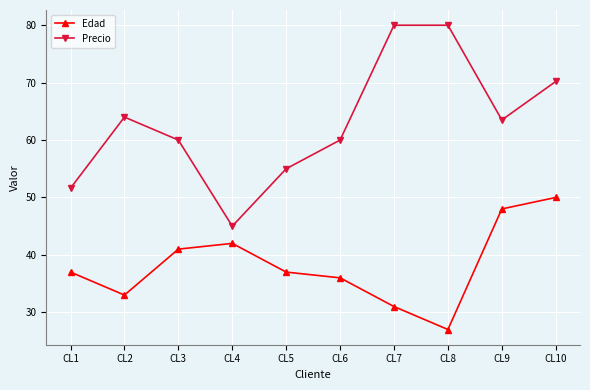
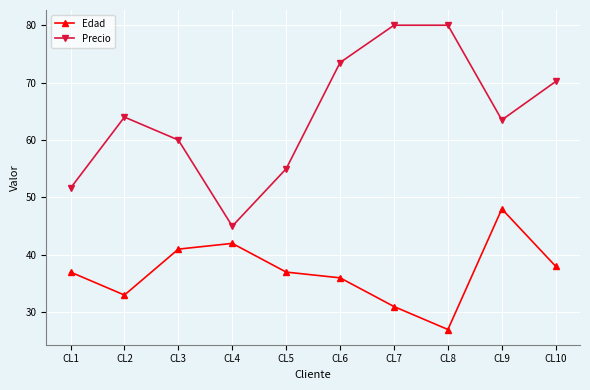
  {
    "Edad": {
      "CL1": 37,
      "CL2": 33,
      "CL3": 41,
      "CL4": 42,
      "CL5": 37,
      "CL6": 36,
      "CL7": 31,
      "CL8": 27,
      "CL9": 48,
-     "CL10": 50
+     "CL10": 38
    },
    "Precio": {
      "CL1": 52,
      "CL2": 64,
      "CL3": 60,
      "CL4": 45,
      "CL5": 55,
-     "CL6": 60,
+     "CL6": 74,
      "CL7": 80,
      "CL8": 80,
      "CL9": 64,
      "CL10": 70
    }
  }
